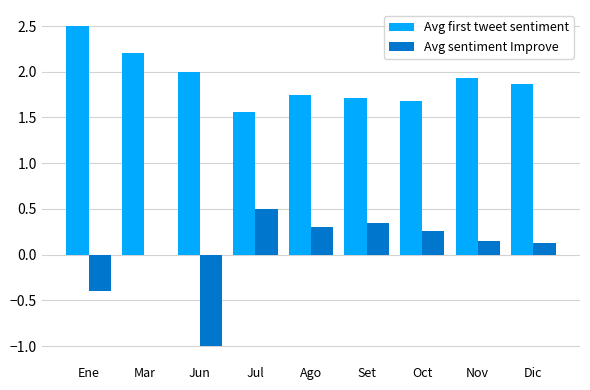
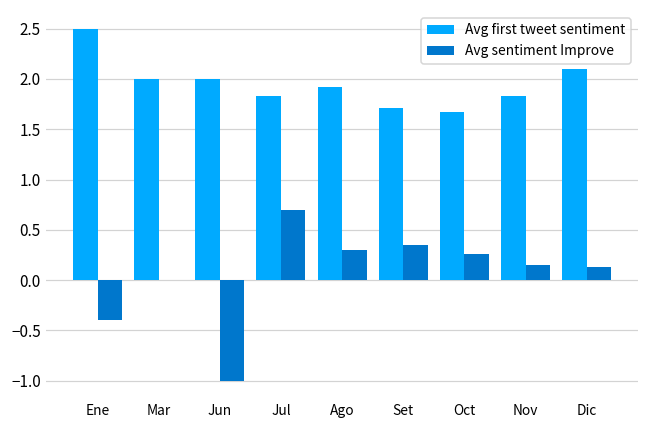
  {
    "Avg first tweet sentiment": {
      "Ene": 2.5,
-     "Mar": 2.2,
+     "Mar": 2.0,
      "Jun": 2.0,
-     "Jul": 1.6,
-     "Ago": 1.7,
+     "Jul": 1.8,
+     "Ago": 1.9,
      "Set": 1.7,
      "Oct": 1.7,
-     "Nov": 1.9,
-     "Dic": 1.9
+     "Nov": 1.8,
+     "Dic": 2.1
    },
    "Avg sentiment Improve": {
      "Ene": -0.4,
      "Mar": 0.0,
      "Jun": -1.0,
-     "Jul": 0.5,
+     "Jul": 0.7,
      "Ago": 0.3,
      "Set": 0.3,
      "Oct": 0.3,
      "Nov": 0.1,
      "Dic": 0.1
    }
  }
